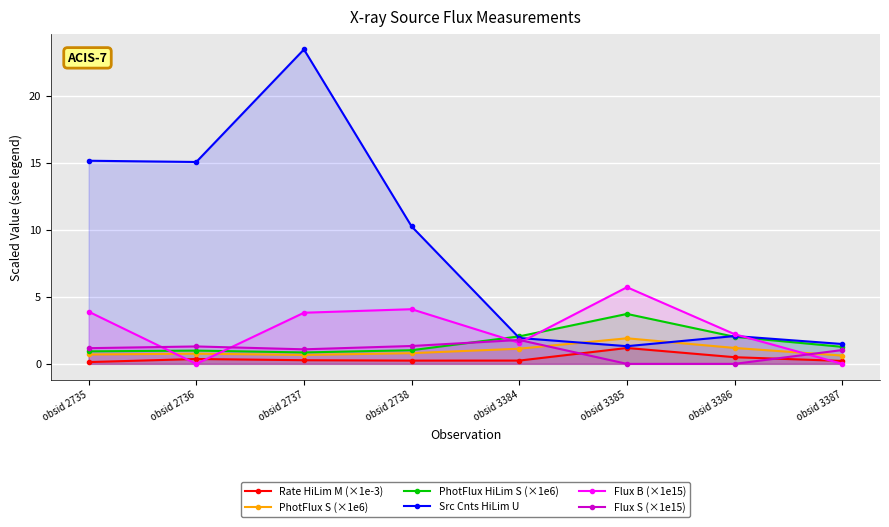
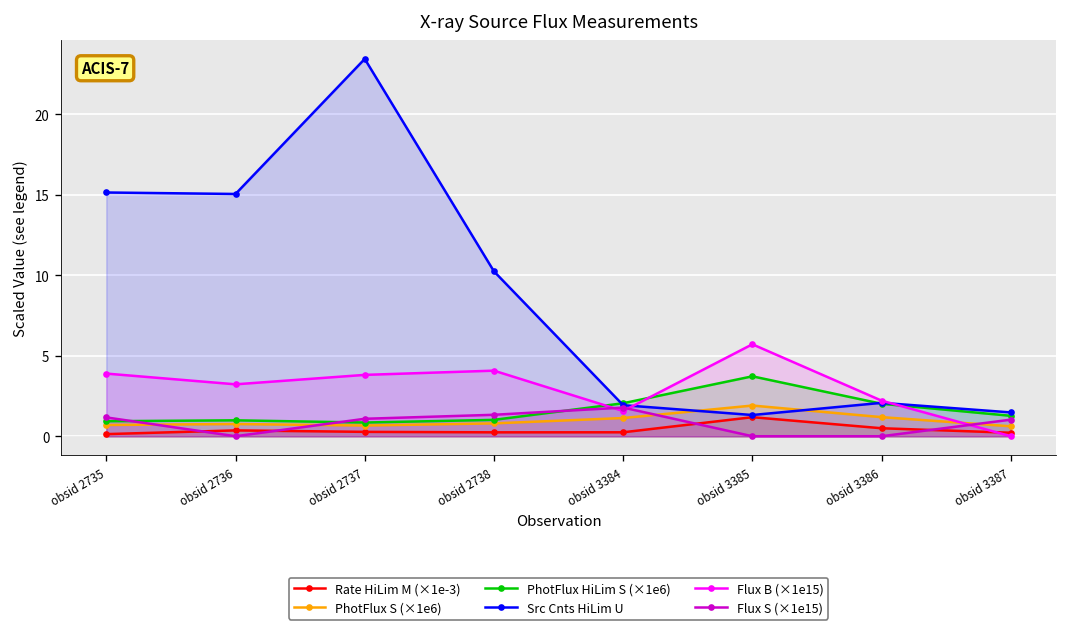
  {
    "Rate HiLim M (×1e-3)": {
      "obsid 2735": 0.1,
      "obsid 2736": 0.4,
      "obsid 2737": 0.3,
      "obsid 2738": 0.2,
      "obsid 3384": 0.2,
      "obsid 3386": 0.5,
      "obsid 3387": 0.2
    },
    "PhotFlux S (×1e6)": {
      "obsid 2735": 0.7,
      "obsid 2736": 0.8,
      "obsid 2738": 0.8,
      "obsid 3384": 1.1,
      "obsid 3385": 1.9,
      "obsid 3386": 1.2,
      "obsid 3387": 0.6
    },
    "PhotFlux HiLim S (×1e6)": {
      "obsid 2735": 0.9,
      "obsid 2736": 1.0,
      "obsid 2738": 1.0,
      "obsid 3385": 3.7,
      "obsid 3387": 1.3
    },
    "Src Cnts HiLim U": {
      "obsid 2735": 15.1,
      "obsid 2736": 15.1,
      "obsid 2737": 23.4,
      "obsid 2738": 10.2,
      "obsid 3387": 1.5
    },
    "Flux B (×1e15)": {
      "obsid 2735": 3.9,
-     "obsid 2736": 0.0,
+     "obsid 2736": 3.2,
      "obsid 2737": 3.8,
      "obsid 2738": 4.1,
      "obsid 3384": 1.6,
      "obsid 3385": 5.7,
      "obsid 3387": 0.0
    },
    "Flux S (×1e15)": {
      "obsid 2735": 1.2,
-     "obsid 2736": 1.3,
+     "obsid 2736": 0.0,
      "obsid 2737": 1.1,
      "obsid 2738": 1.3,
      "obsid 3385": 0.0,
      "obsid 3386": 0.0,
      "obsid 3387": 1.0
    }
  }
